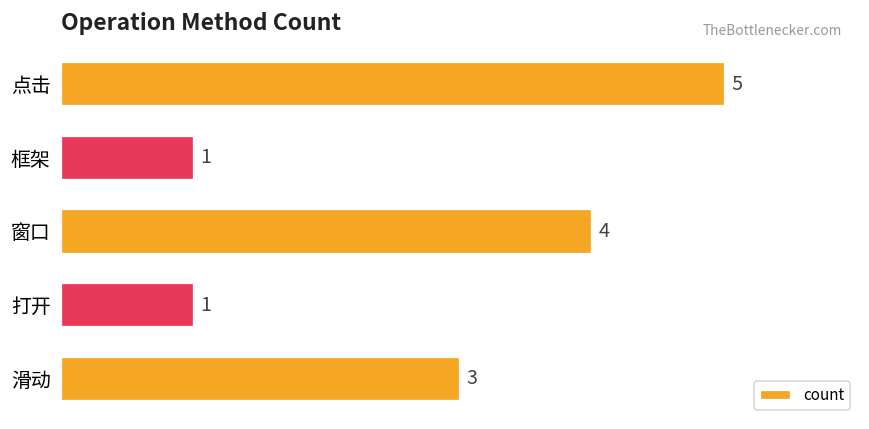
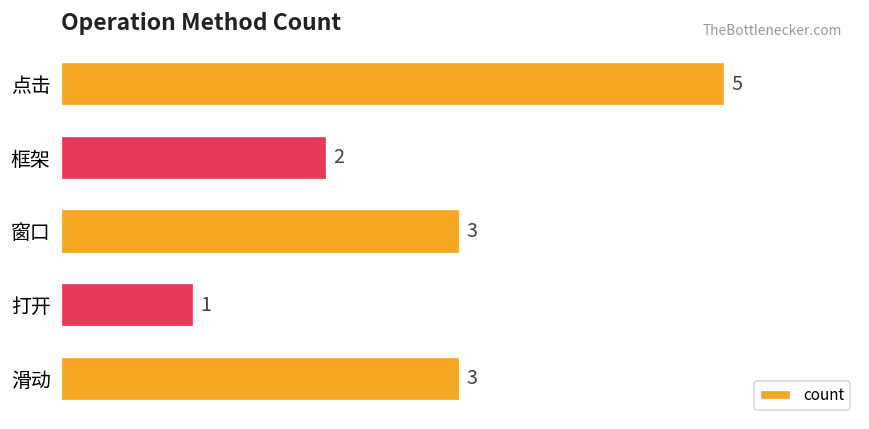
  {
    "点击": 5,
-   "框架": 1,
-   "窗口": 4,
+   "框架": 2,
+   "窗口": 3,
    "打开": 1,
    "滑动": 3
  }
